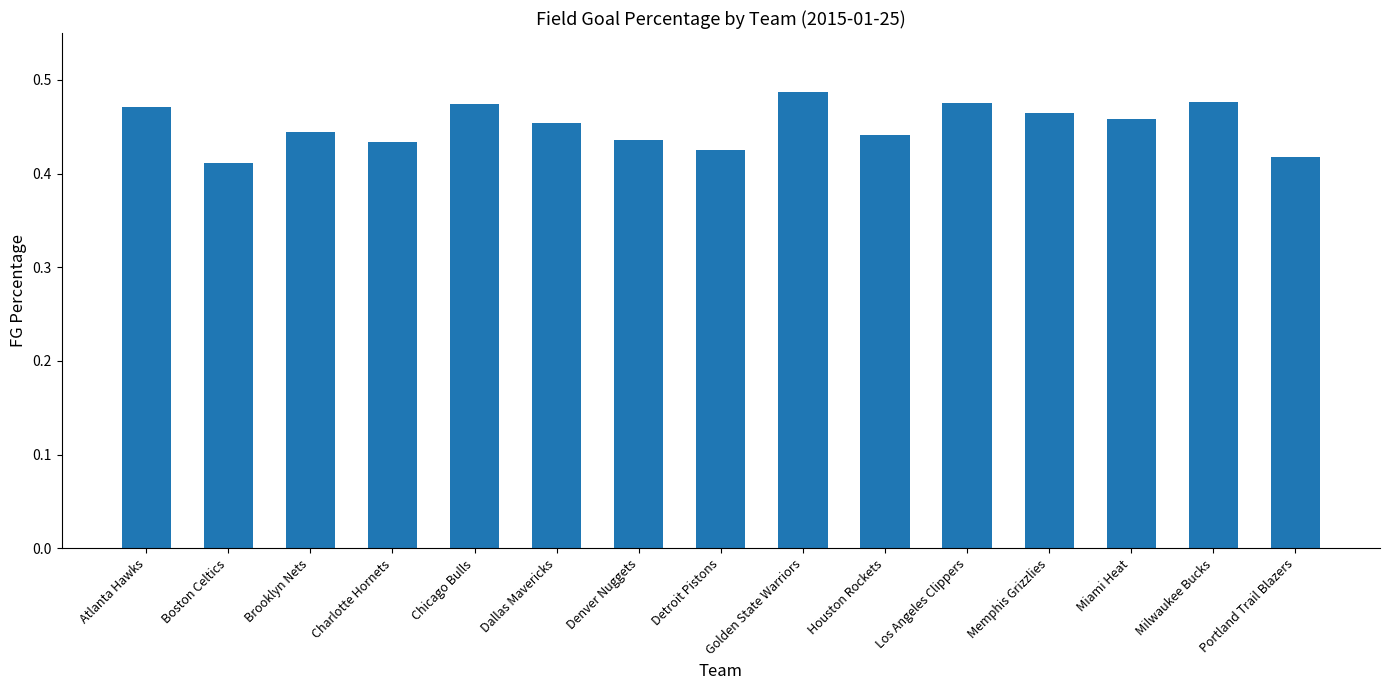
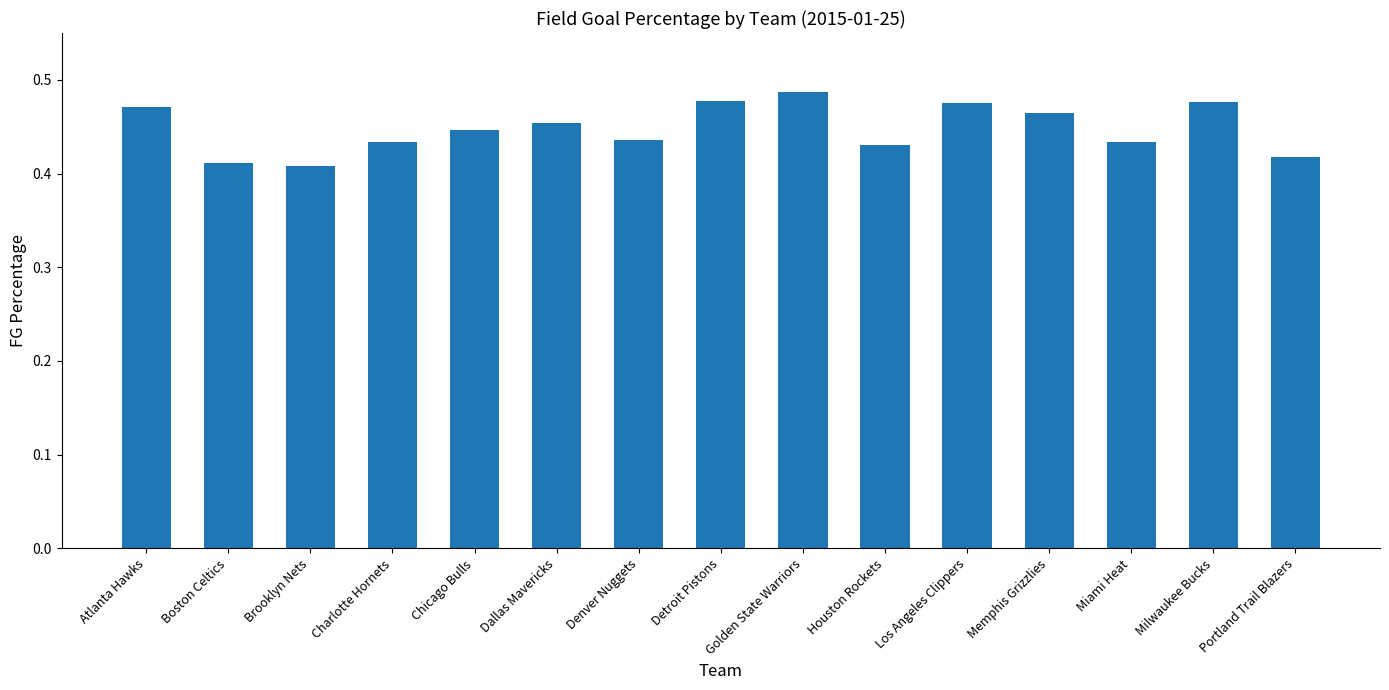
  {
    "Atlanta Hawks": 0.47,
    "Boston Celtics": 0.41,
-   "Brooklyn Nets": 0.44,
+   "Brooklyn Nets": 0.41,
    "Charlotte Hornets": 0.43,
-   "Chicago Bulls": 0.47,
+   "Chicago Bulls": 0.45,
    "Dallas Mavericks": 0.45,
    "Denver Nuggets": 0.44,
-   "Detroit Pistons": 0.43,
+   "Detroit Pistons": 0.48,
    "Golden State Warriors": 0.49,
-   "Houston Rockets": 0.44,
+   "Houston Rockets": 0.43,
    "Los Angeles Clippers": 0.48,
    "Memphis Grizzlies": 0.47,
-   "Miami Heat": 0.46,
+   "Miami Heat": 0.43,
    "Milwaukee Bucks": 0.48,
    "Portland Trail Blazers": 0.42
  }
